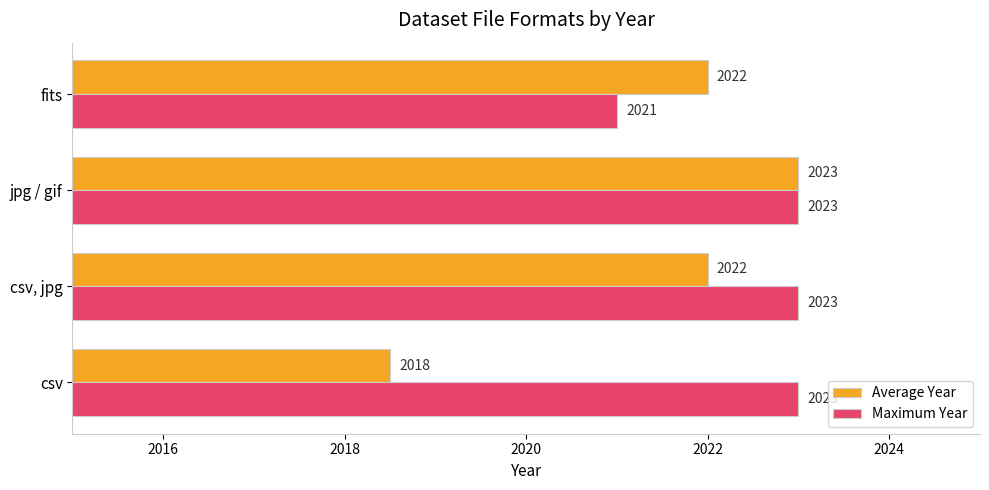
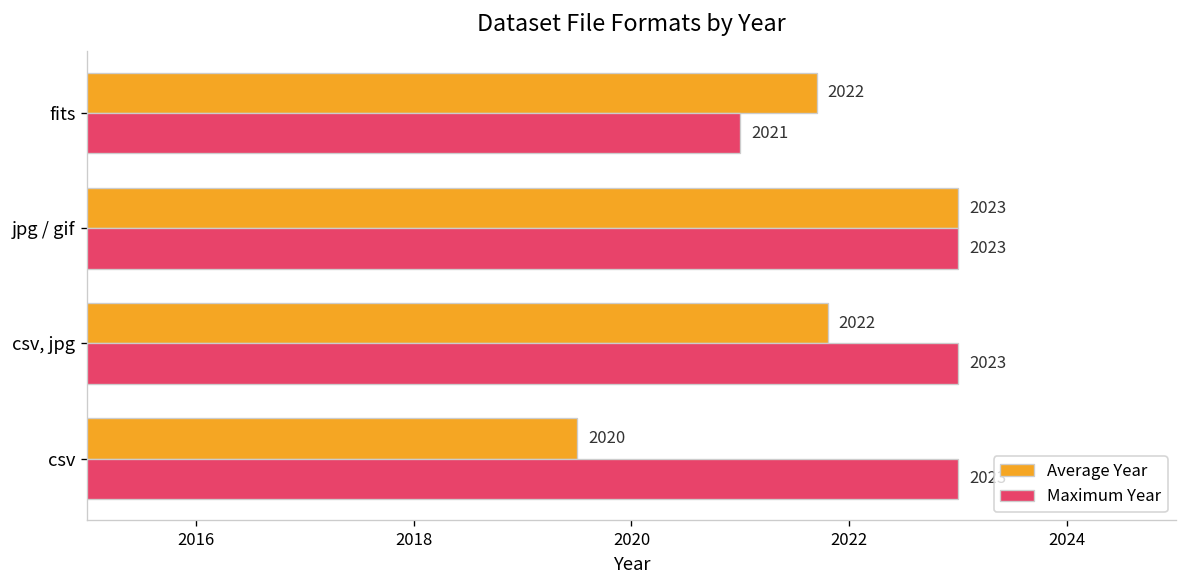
  {
    "Average Year": {
-     "fits": 2022.0,
+     "fits": 2021.7,
      "jpg / gif": 2023,
-     "csv, jpg": 2022.0,
-     "csv": 2018
+     "csv, jpg": 2021.8,
+     "csv": 2020
    },
    "Maximum Year": {
      "fits": 2021,
      "jpg / gif": 2023,
      "csv, jpg": 2023
    }
  }
